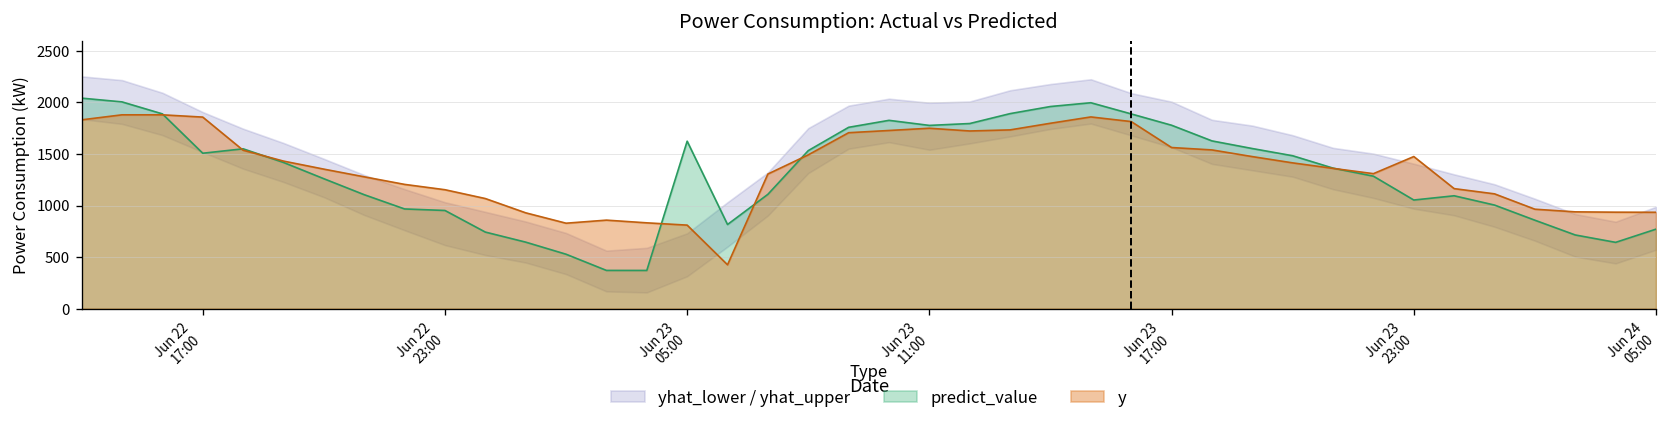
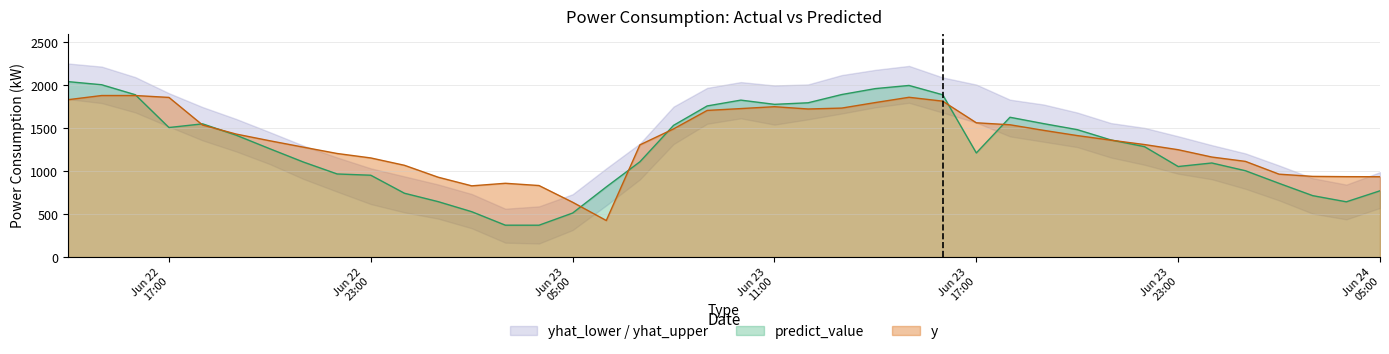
  {
    "predict_value": {
      "Jun 22 17:00": 1500,
      "Jun 22 23:00": 1000,
-     "Jun 23 05:00": 1600,
-     "Jun 23 17:00": 1800,
+     "Jun 23 05:00": 500,
+     "Jun 23 17:00": 1200,
      "Jun 23 23:00": 1100,
      "Jun 24 05:00": 800
    },
    "y": {
      "Jun 22 17:00": 1900,
      "Jun 22 23:00": 1200,
-     "Jun 23 05:00": 800,
+     "Jun 23 05:00": 600,
      "Jun 23 17:00": 1600,
-     "Jun 23 23:00": 1500,
+     "Jun 23 23:00": 1200,
      "Jun 24 05:00": 900
    }
  }
